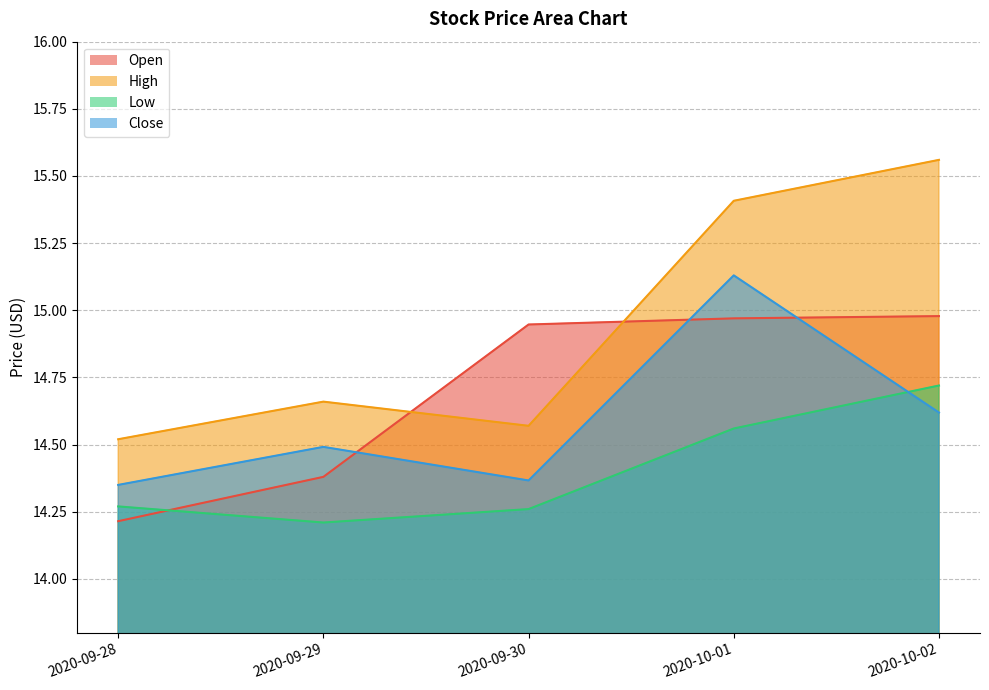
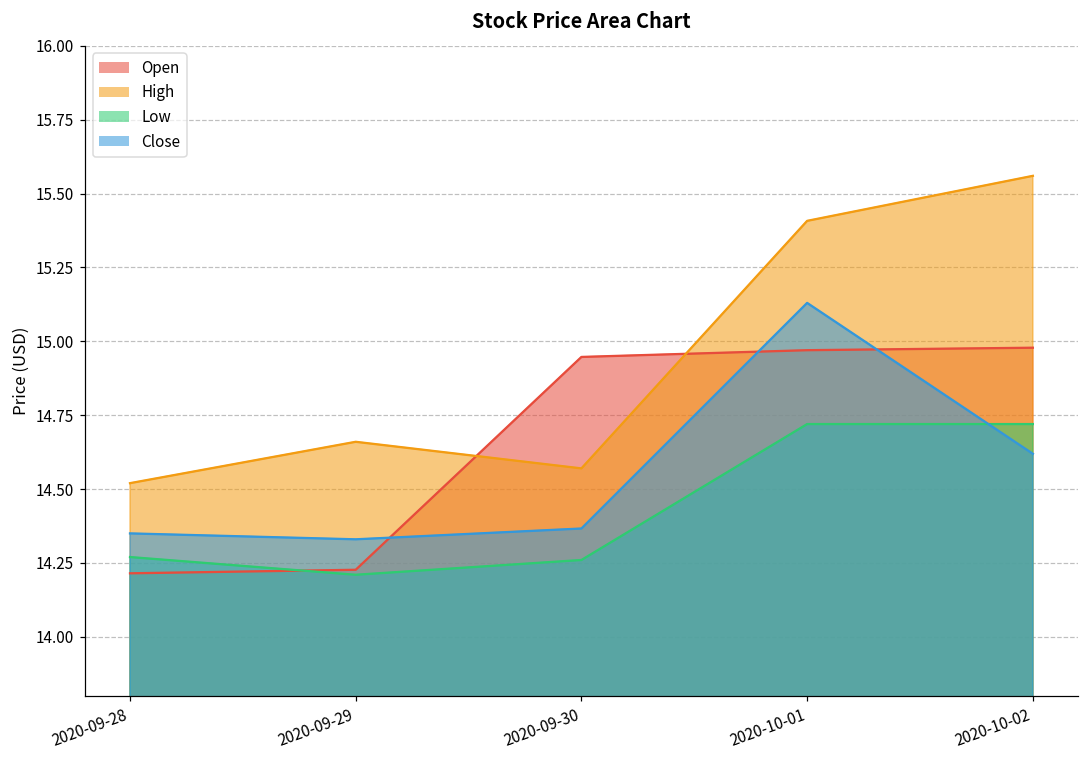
  {
    "Open": {
      "2020-09-28": 14.21,
-     "2020-09-29": 14.38,
+     "2020-09-29": 14.23,
      "2020-09-30": 14.95,
      "2020-10-01": 14.97,
      "2020-10-02": 14.98
    },
    "High": {
      "2020-09-28": 14.52,
      "2020-09-29": 14.66,
      "2020-09-30": 14.57,
      "2020-10-01": 15.41,
      "2020-10-02": 15.56
    },
    "Low": {
      "2020-09-28": 14.27,
      "2020-09-29": 14.21,
      "2020-09-30": 14.26,
-     "2020-10-01": 14.56,
+     "2020-10-01": 14.72,
      "2020-10-02": 14.72
    },
    "Close": {
      "2020-09-28": 14.35,
-     "2020-09-29": 14.49,
+     "2020-09-29": 14.33,
      "2020-09-30": 14.37,
      "2020-10-01": 15.13,
      "2020-10-02": 14.62
    }
  }
